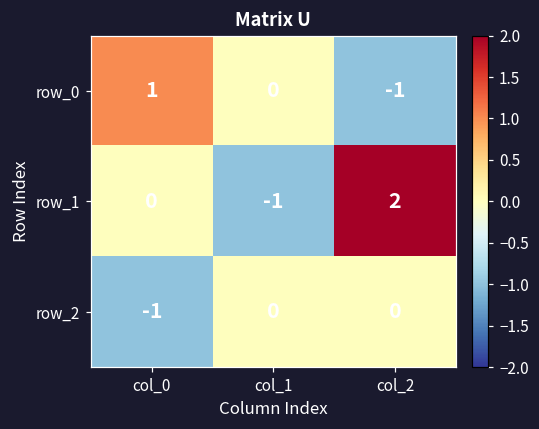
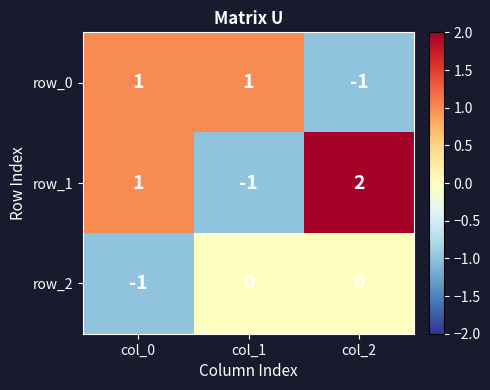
  {
    "row_0": {
      "col_0": 1,
-     "col_1": 0,
+     "col_1": 1,
      "col_2": -1
    },
    "row_1": {
-     "col_0": 0,
+     "col_0": 1,
      "col_1": -1,
      "col_2": 2
    },
    "row_2": {
      "col_0": -1,
      "col_1": 0,
      "col_2": 0
    }
  }
